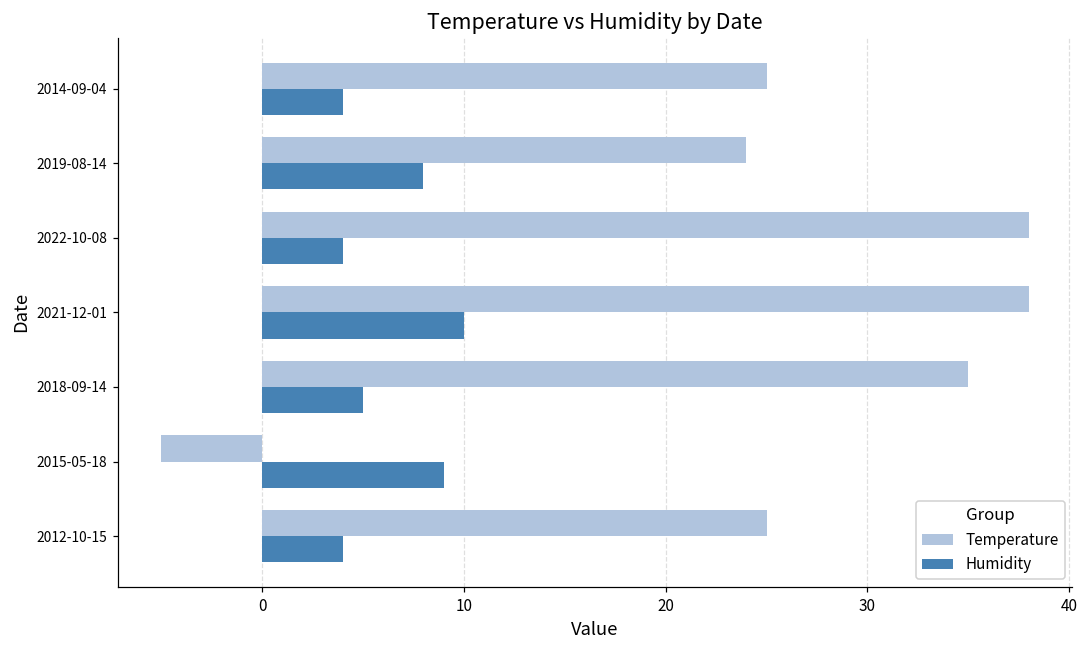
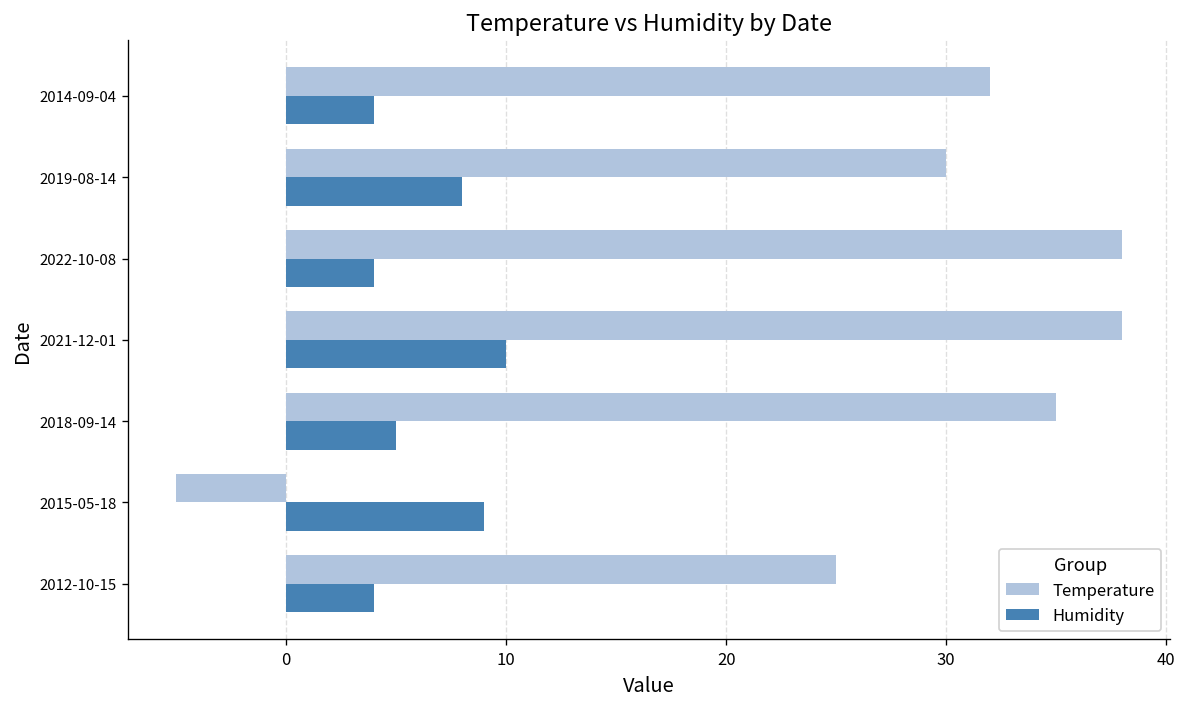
  {
    "Temperature": {
-     "2014-09-04": 25,
-     "2019-08-14": 24,
+     "2014-09-04": 32,
+     "2019-08-14": 30,
      "2022-10-08": 38,
      "2021-12-01": 38,
      "2018-09-14": 35,
      "2015-05-18": -5,
      "2012-10-15": 25
    },
    "Humidity": {
      "2014-09-04": 4,
      "2019-08-14": 8,
      "2022-10-08": 4,
      "2021-12-01": 10,
      "2018-09-14": 5,
      "2015-05-18": 9,
      "2012-10-15": 4
    }
  }
